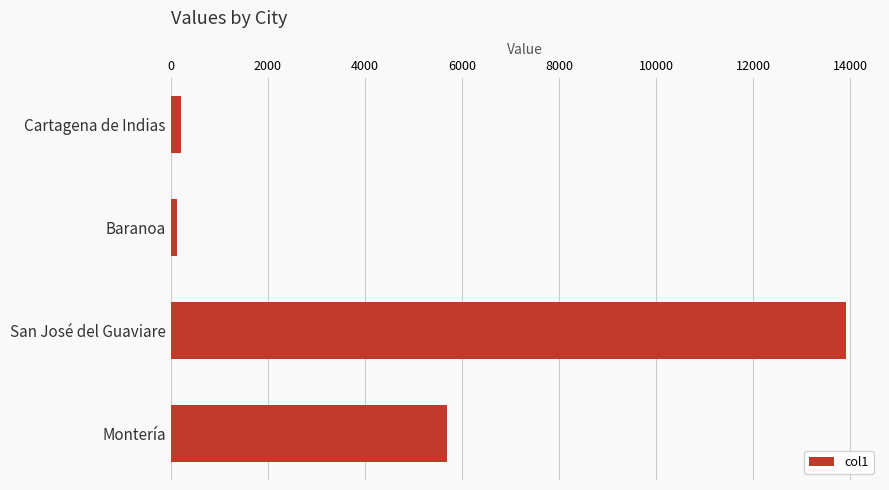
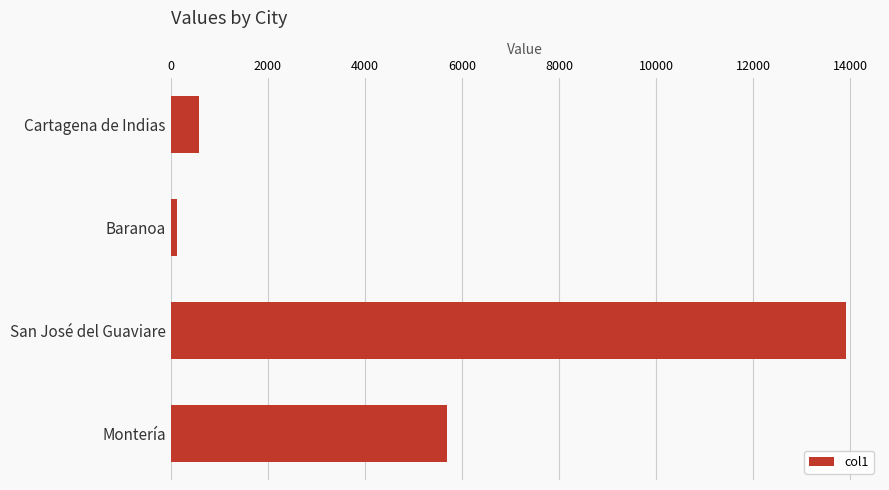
  {
-   "Cartagena de Indias": 200,
+   "Cartagena de Indias": 600,
    "Baranoa": 100,
    "San José del Guaviare": 13900,
    "Montería": 5700
  }
